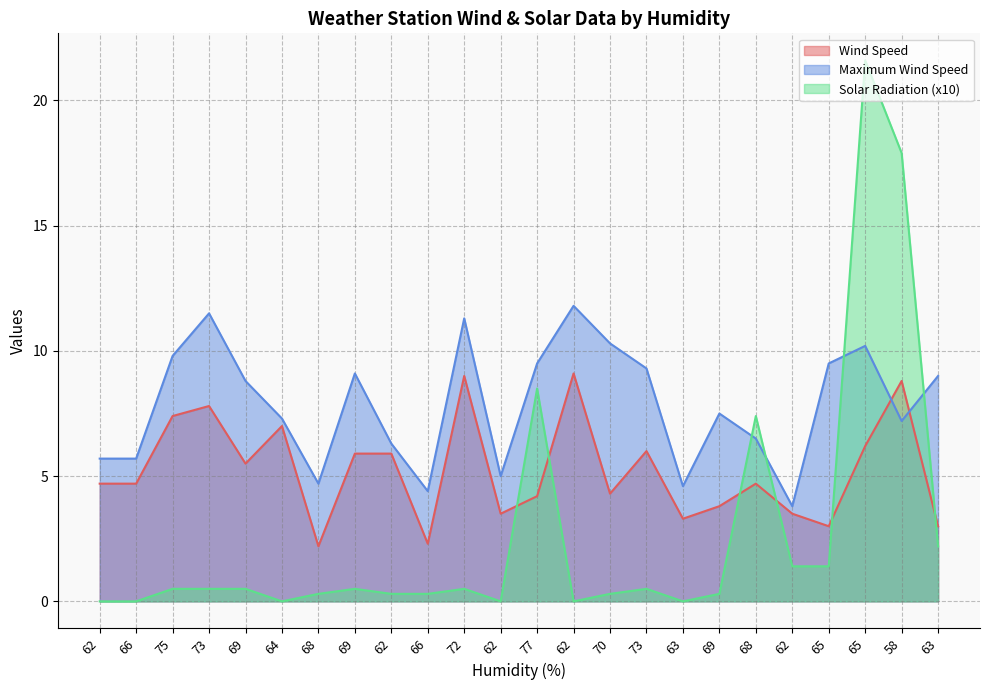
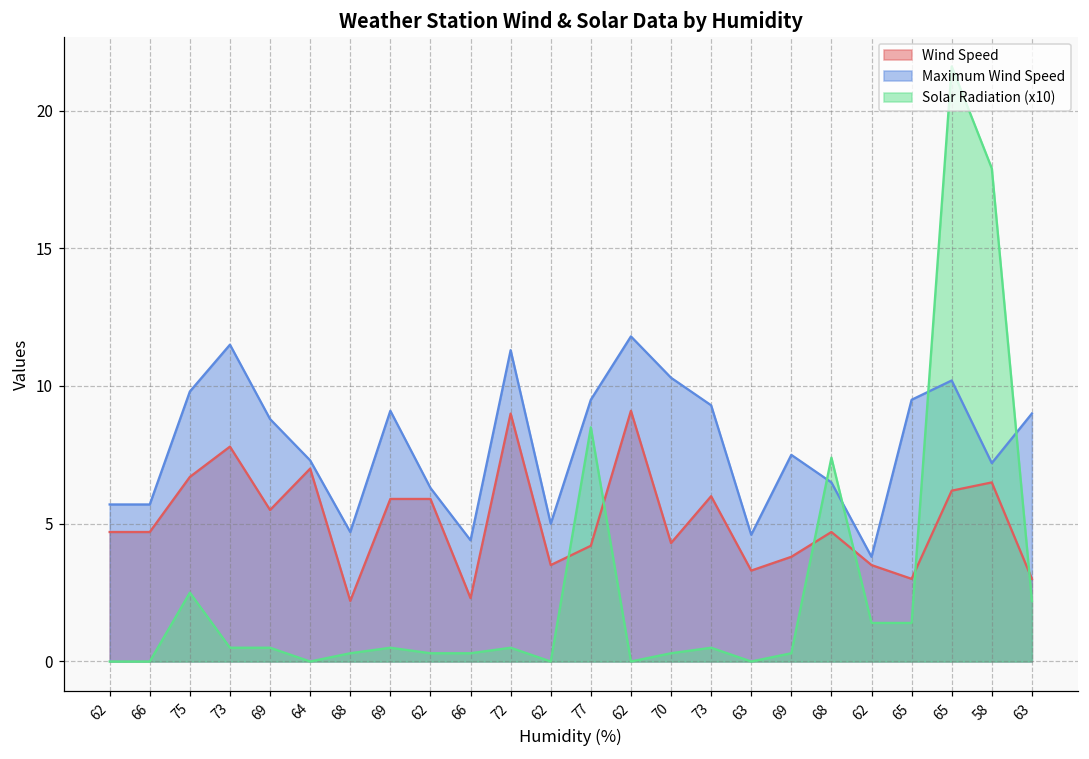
  {
    "Wind Speed": {
-     "75": 7.4,
+     "75": 6.7,
      "64": 7.0,
      "72": 9.0,
      "77": 4.2,
      "70": 4.3,
-     "58": 8.8
+     "58": 6.5
    },
    "Maximum Wind Speed": {
      "75": 9.8,
      "64": 7.3,
      "72": 11.3,
      "77": 9.5,
      "70": 10.3,
      "58": 7.2
    },
    "Solar Radiation (x10)": {
-     "75": 0.5,
+     "75": 2.5,
      "64": 0.0,
      "72": 0.5,
      "77": 8.5,
      "70": 0.3,
      "58": 17.9
    }
  }
